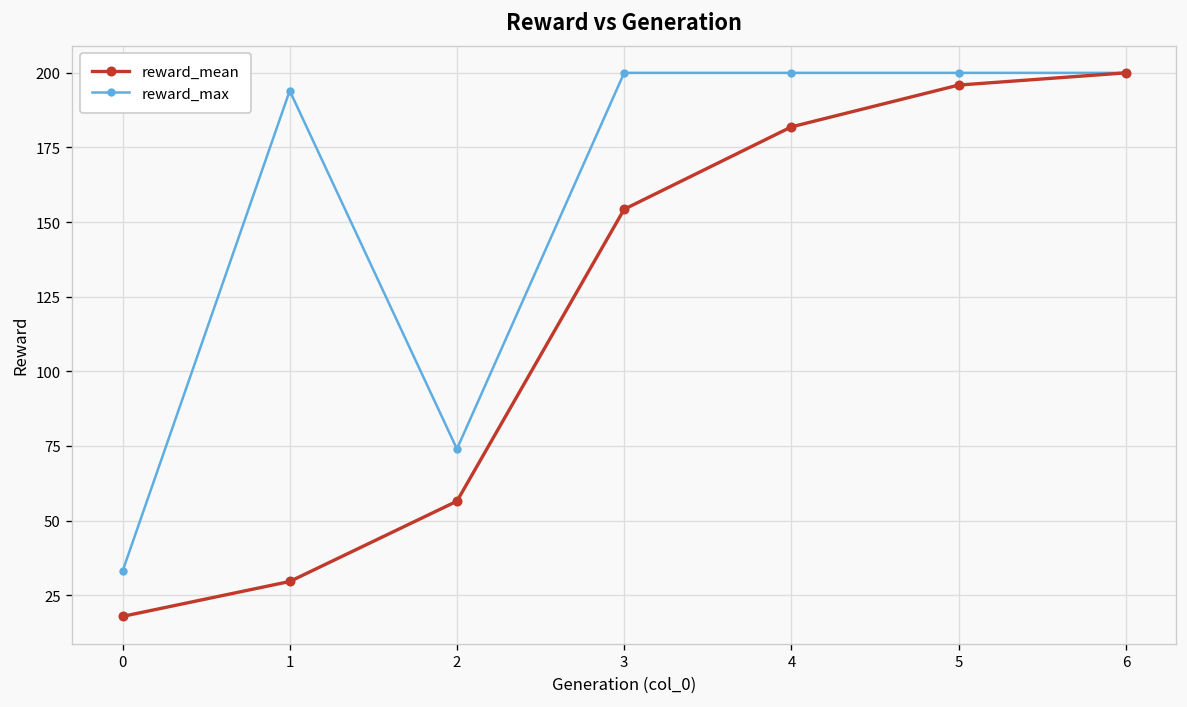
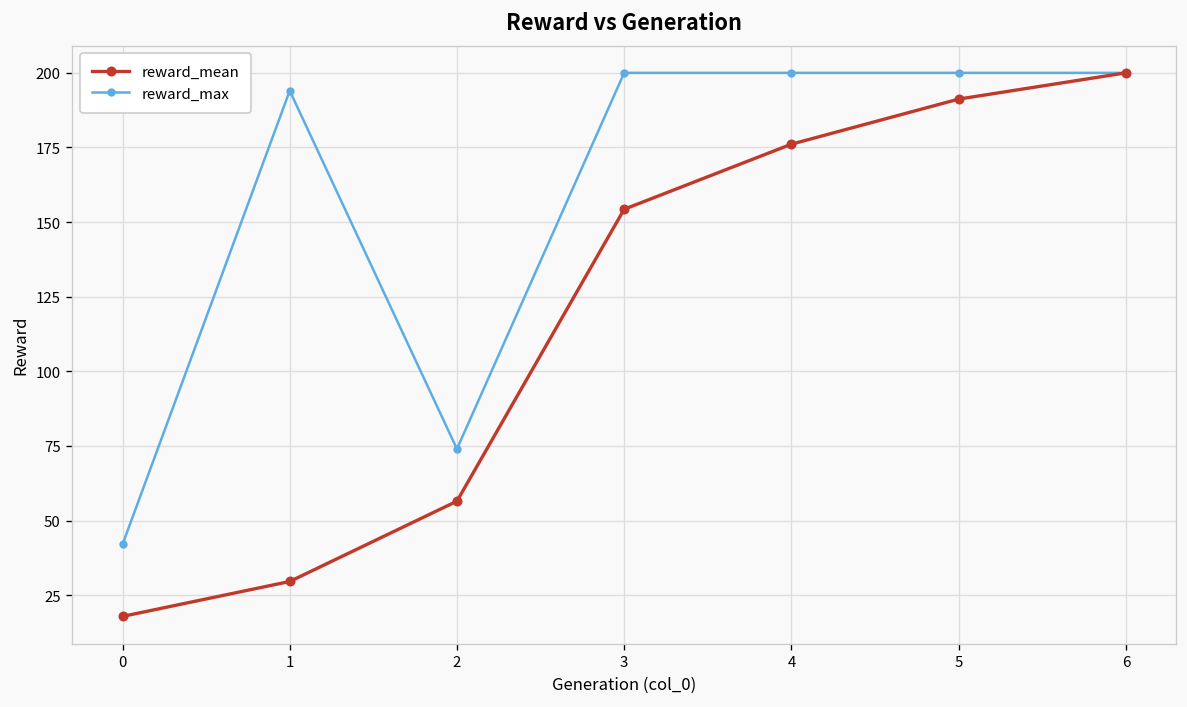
  {
    "reward_mean": {
      "0": 18,
      "1": 30,
      "2": 57,
      "3": 154,
-     "4": 182,
-     "5": 196
+     "4": 176,
+     "5": 191
    },
    "reward_max": {
-     "0": 33,
+     "0": 42,
      "1": 194,
      "2": 74,
      "3": 200,
      "4": 200,
      "5": 200
    }
  }
